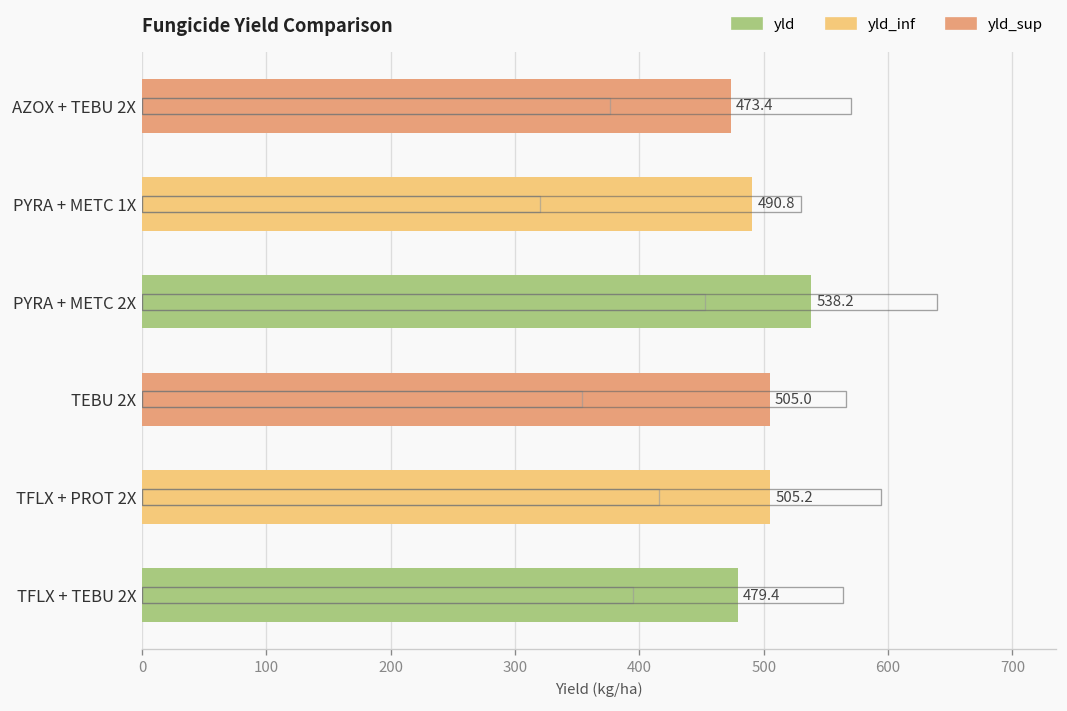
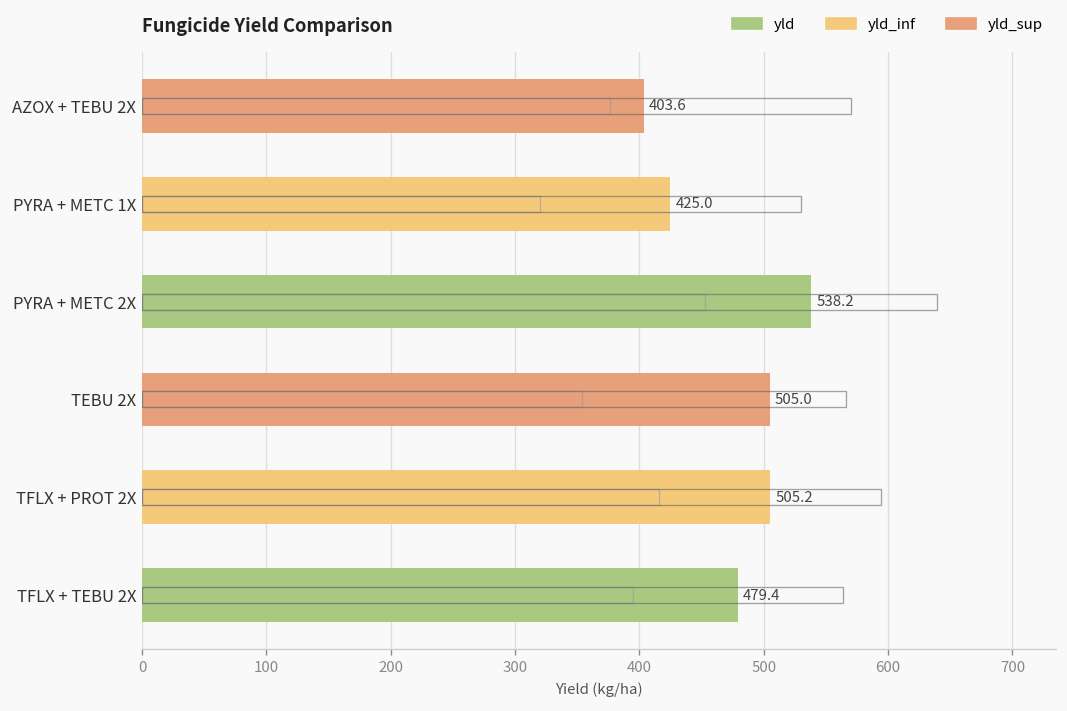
  {
    "yld": {
-     "AZOX + TEBU 2X": 473.4,
-     "PYRA + METC 1X": 490.8
+     "AZOX + TEBU 2X": 403.6,
+     "PYRA + METC 1X": 425.0
    }
  }
